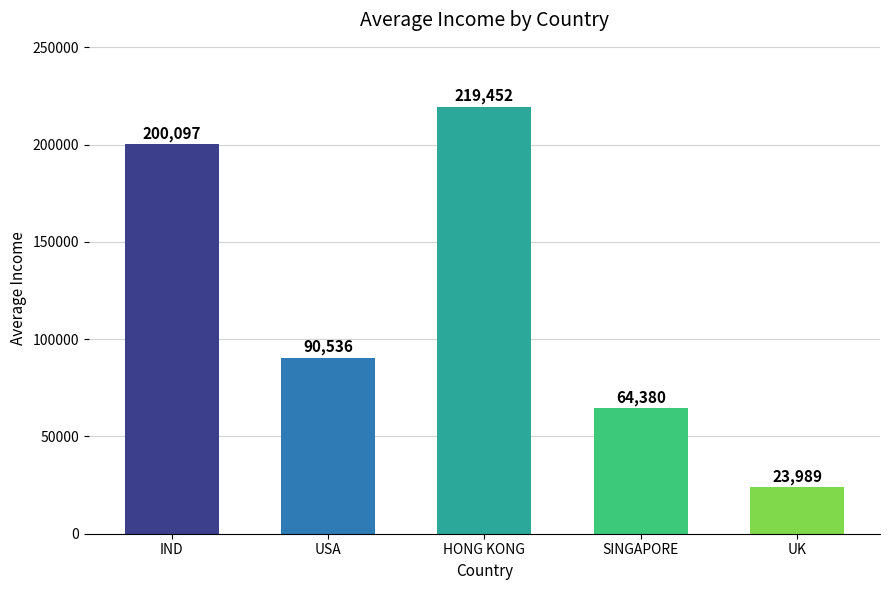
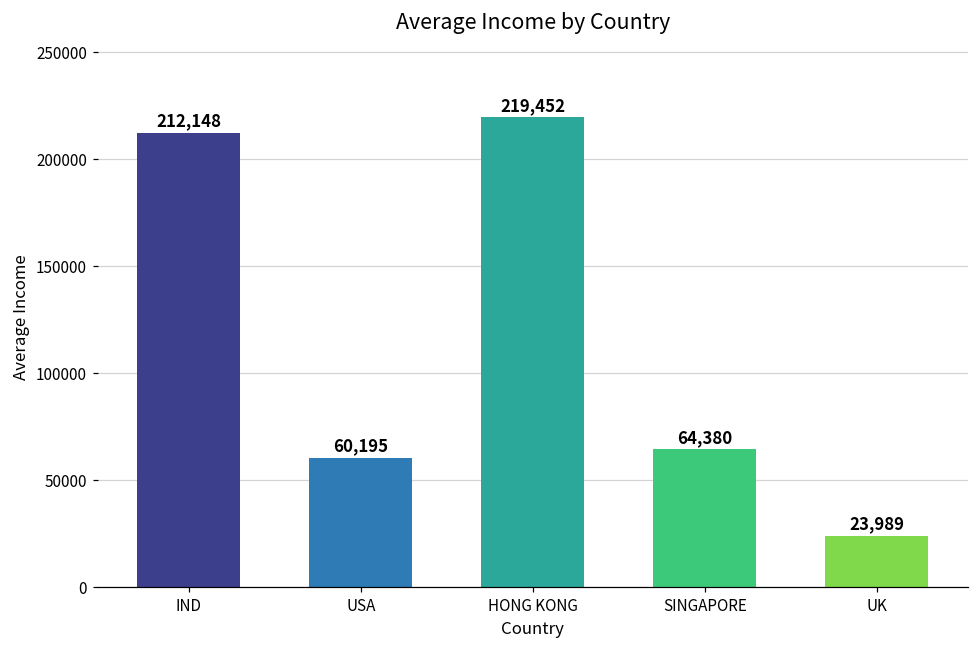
  {
-   "IND": "200,097",
-   "USA": "90,536",
+   "IND": "212,148",
+   "USA": "60,195",
    "HONG KONG": "219,452",
    "SINGAPORE": "64,380",
    "UK": "23,989"
  }
